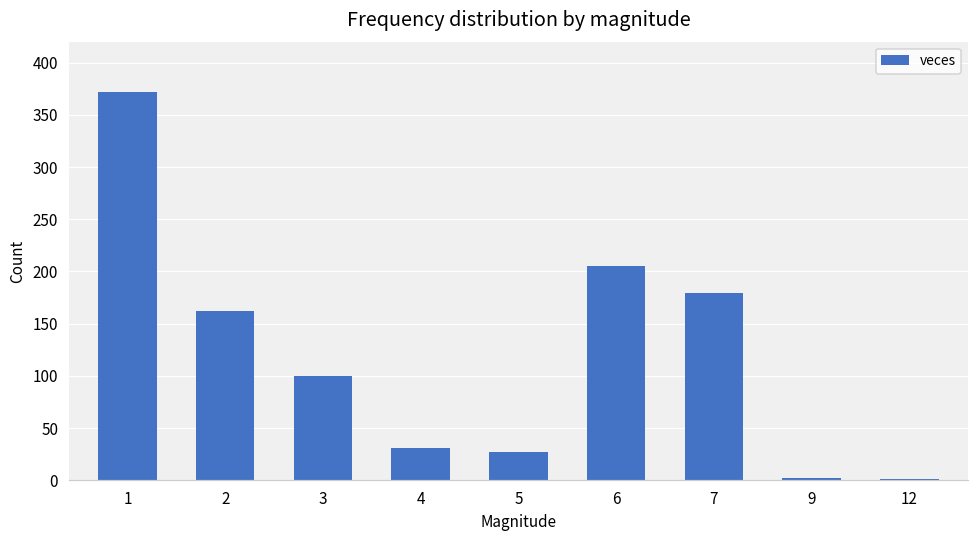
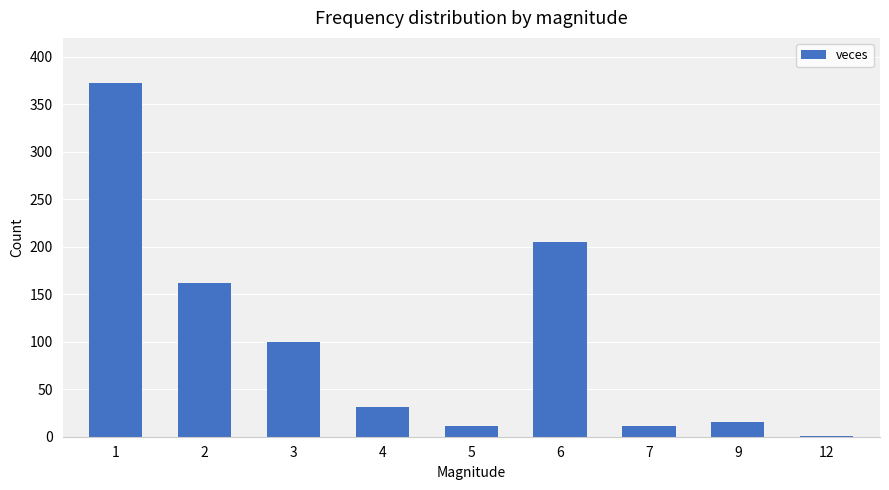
  {
    "1": 370,
    "2": 160,
    "3": 100,
    "4": 30,
-   "5": 30,
+   "5": 10,
    "6": 210,
-   "7": 180,
-   "9": 0
+   "7": 10,
+   "9": 20
  }
